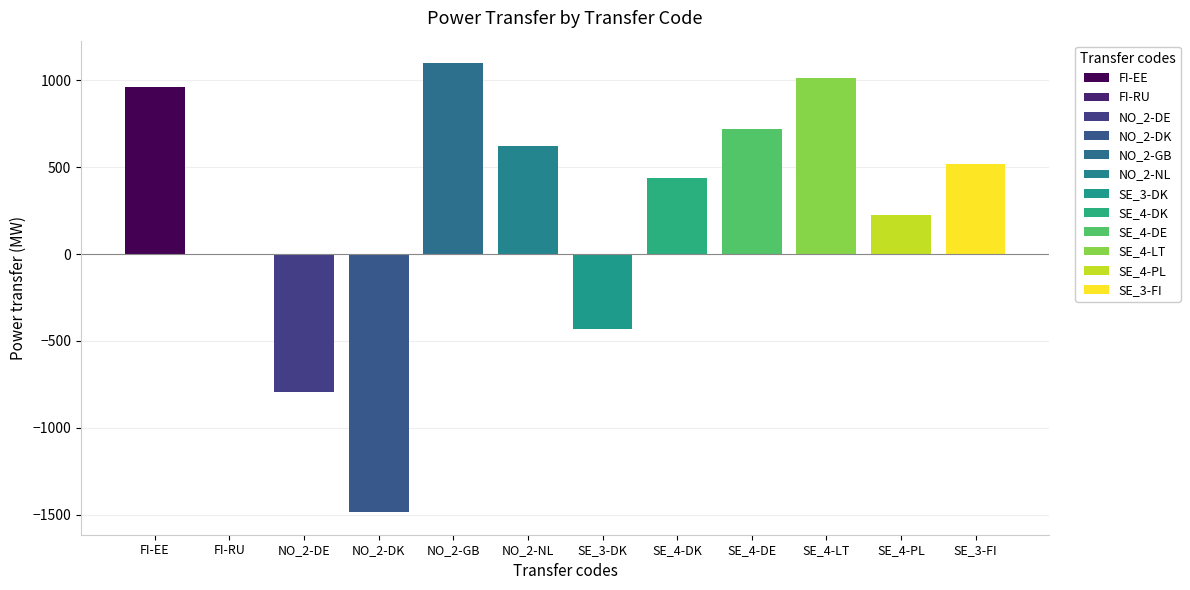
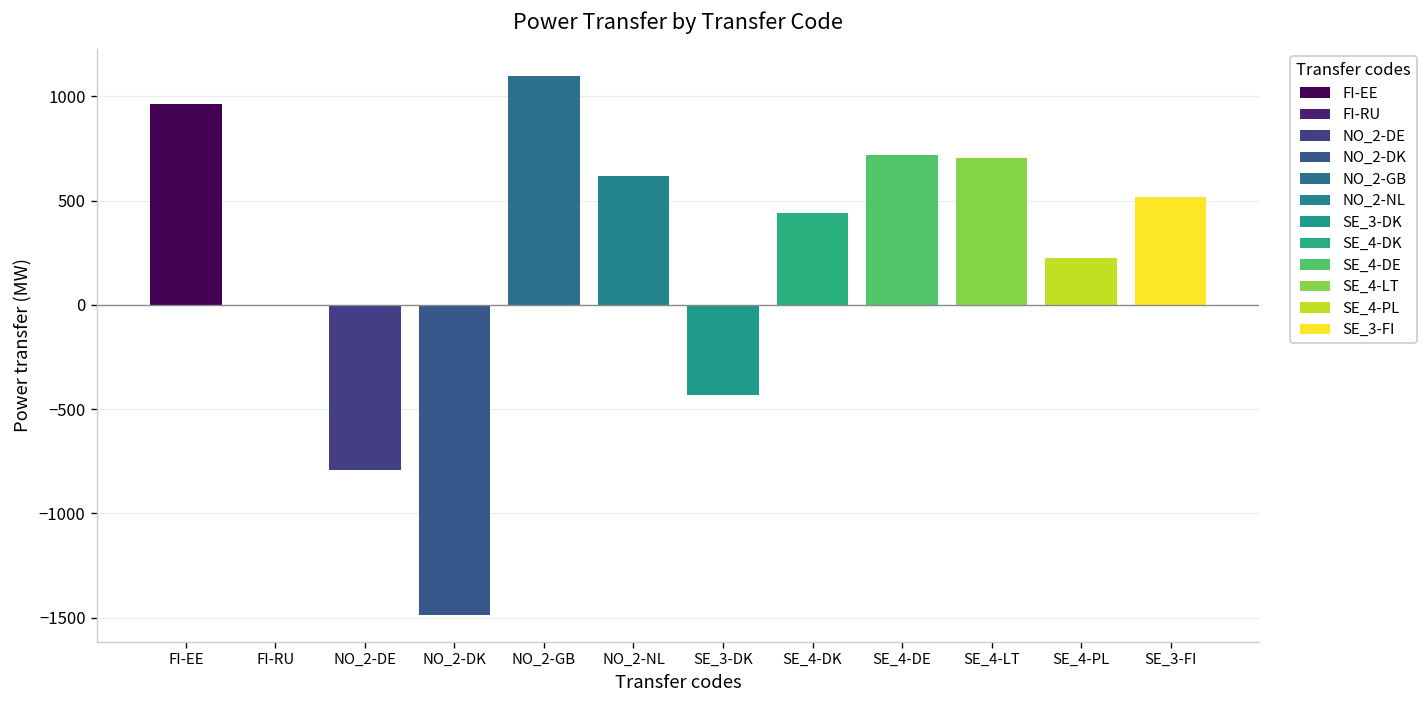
  {
    "FI-EE": 960,
    "FI-RU": 0,
    "NO_2-DE": -790,
    "NO_2-DK": -1490,
    "NO_2-GB": 1100,
    "NO_2-NL": 620,
    "SE_3-DK": -430,
    "SE_4-DK": 440,
    "SE_4-DE": 720,
-   "SE_4-LT": 1010,
+   "SE_4-LT": 700,
    "SE_4-PL": 220,
    "SE_3-FI": 520
  }
